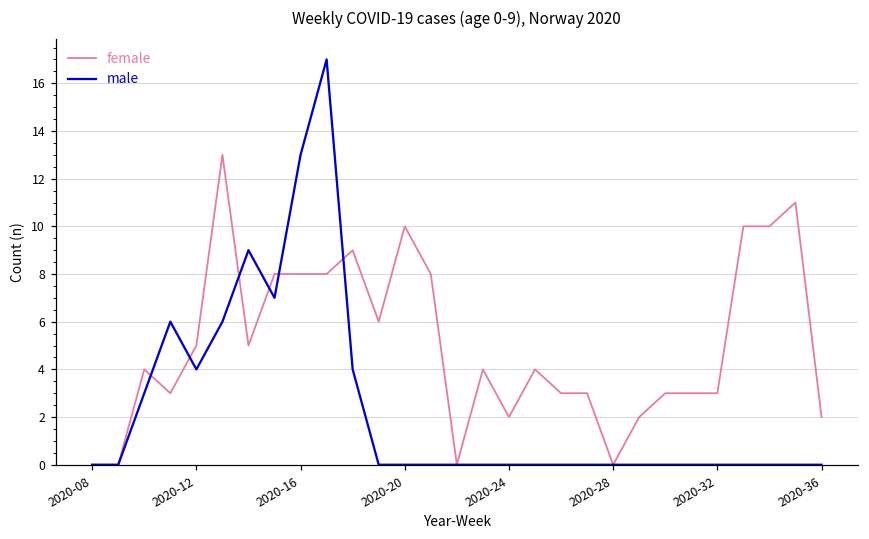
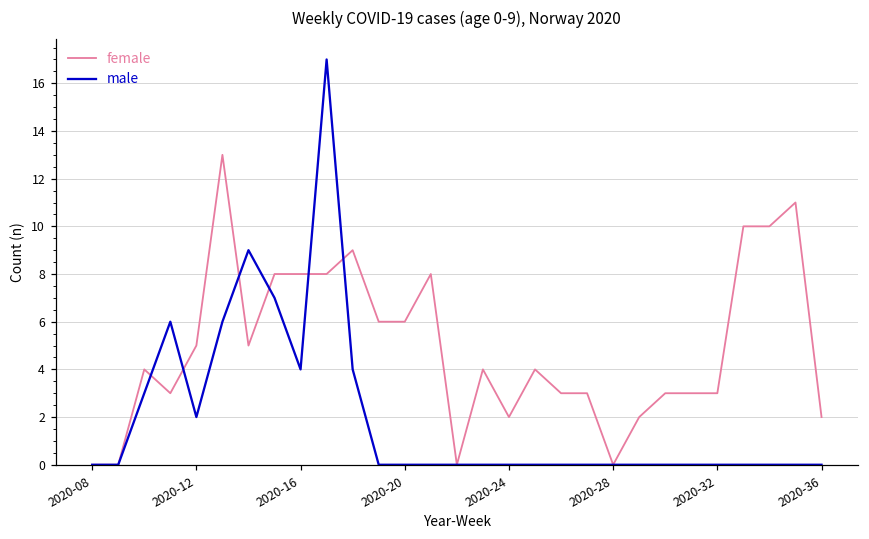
  {
    "female": {
      "2020-12": 5,
      "2020-16": 8,
-     "2020-20": 10,
+     "2020-20": 6,
      "2020-24": 2,
      "2020-32": 3,
      "2020-36": 2
    },
    "male": {
-     "2020-12": 4,
-     "2020-16": 13,
+     "2020-12": 2,
+     "2020-16": 4,
      "2020-20": 0,
      "2020-24": 0,
      "2020-32": 0,
      "2020-36": 0
    }
  }
